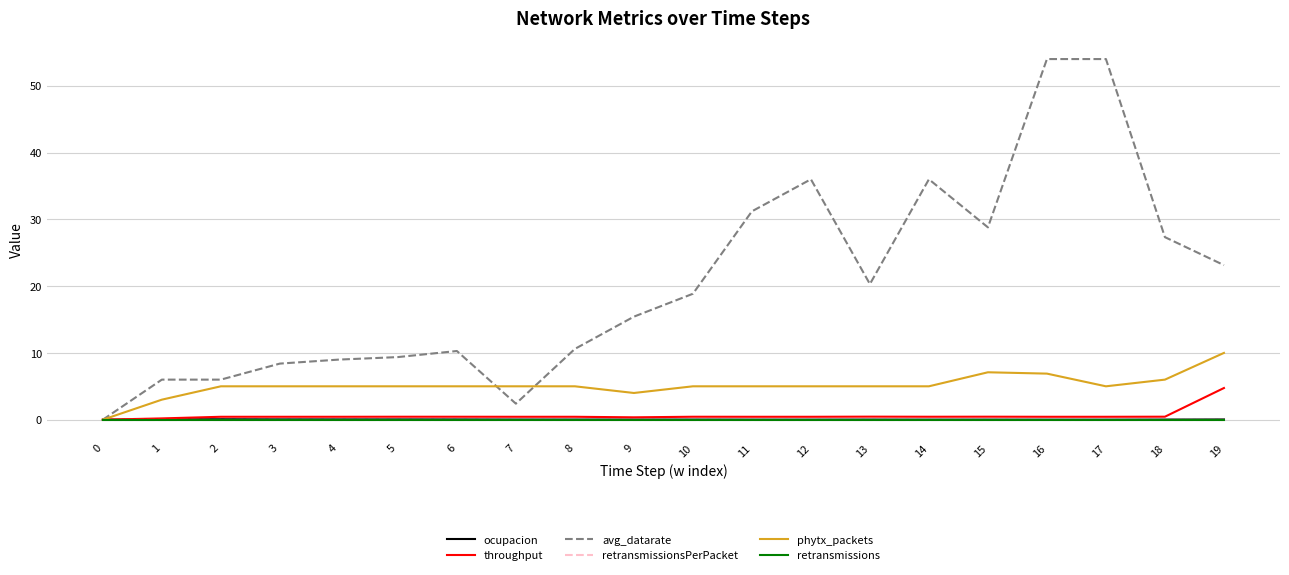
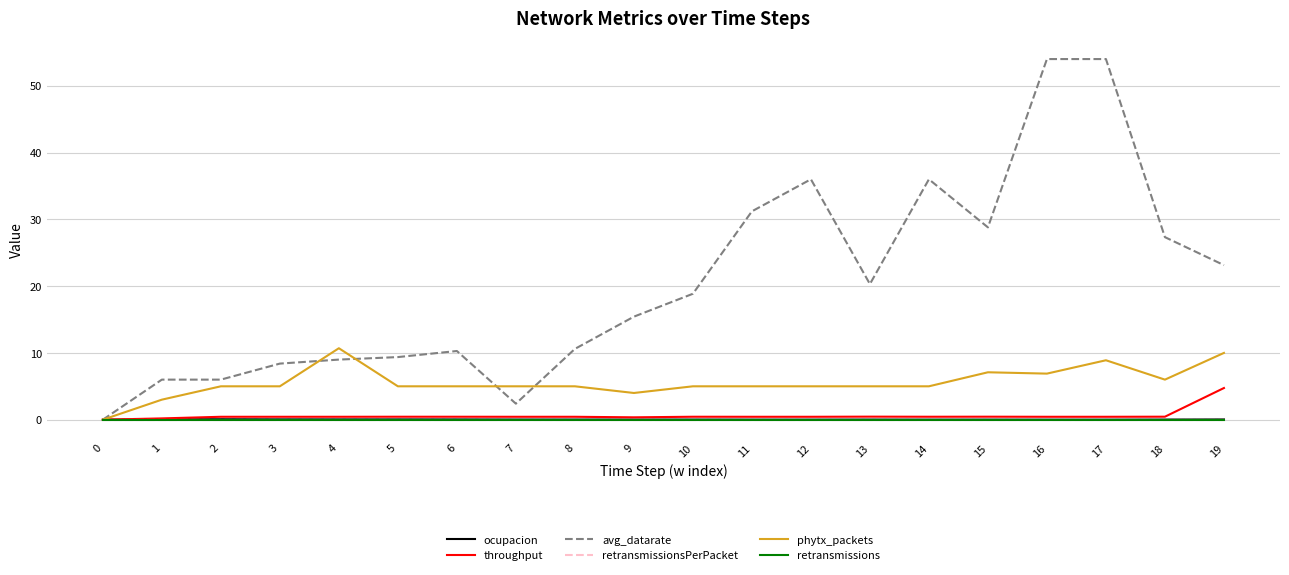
  {
    "retransmissions": {
      "2": 0,
      "3": 0,
      "4": 0,
      "5": 0,
      "6": 0,
      "7": 0,
      "8": 0,
      "10": 0,
      "11": 0,
      "12": 0,
      "13": 0,
      "14": 0,
      "15": 0,
      "16": 0,
      "17": 0,
      "18": 0,
      "19": 0
    },
    "throughput": {
      "3": 0,
      "4": 0,
      "5": 0,
      "6": 0,
      "7": 0,
      "8": 0,
      "10": 0,
      "11": 0,
      "12": 0,
      "13": 0,
      "14": 0,
      "15": 0,
      "16": 0,
      "17": 0,
      "18": 0,
      "19": 5
    },
    "avg_datarate": {
      "1": 6,
      "2": 6,
      "3": 8,
      "4": 9,
      "5": 9,
      "6": 10,
      "7": 2,
      "8": 11,
      "9": 15,
      "10": 19,
      "11": 31,
      "12": 36,
      "13": 20,
      "14": 36,
      "15": 29,
      "16": 54,
      "17": 54,
      "18": 27,
      "19": 23
    },
    "phytx_packets": {
      "1": 3,
      "2": 5,
      "3": 5,
-     "4": 5,
+     "4": 11,
      "5": 5,
      "6": 5,
      "7": 5,
      "8": 5,
      "9": 4,
      "10": 5,
      "11": 5,
      "12": 5,
      "13": 5,
      "14": 5,
      "15": 7,
      "16": 7,
-     "17": 5,
+     "17": 9,
      "18": 6,
      "19": 10
    }
  }
